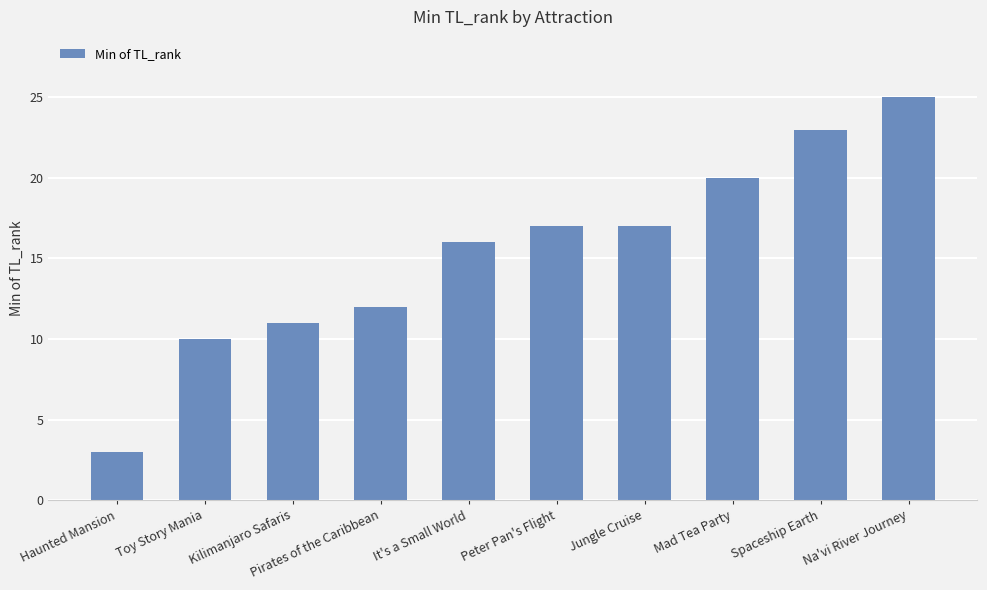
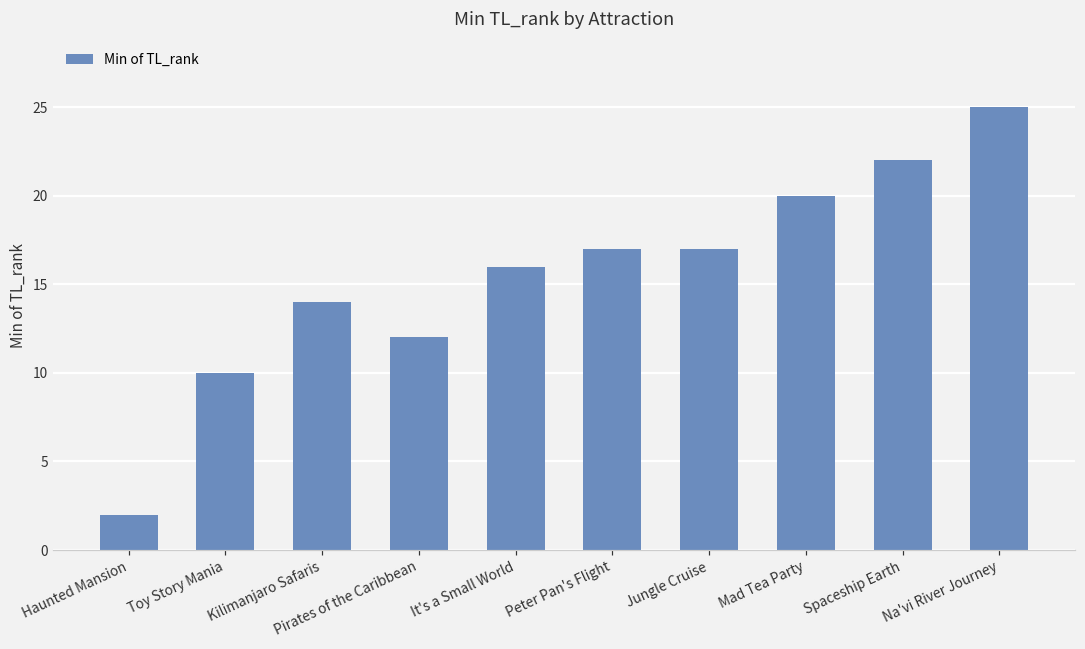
  {
-   "Haunted Mansion": 3,
+   "Haunted Mansion": 2,
    "Toy Story Mania": 10,
-   "Kilimanjaro Safaris": 11,
+   "Kilimanjaro Safaris": 14,
    "Pirates of the Caribbean": 12,
    "It's a Small World": 16,
    "Peter Pan's Flight": 17,
    "Jungle Cruise": 17,
    "Mad Tea Party": 20,
-   "Spaceship Earth": 23,
+   "Spaceship Earth": 22,
    "Na'vi River Journey": 25
  }
